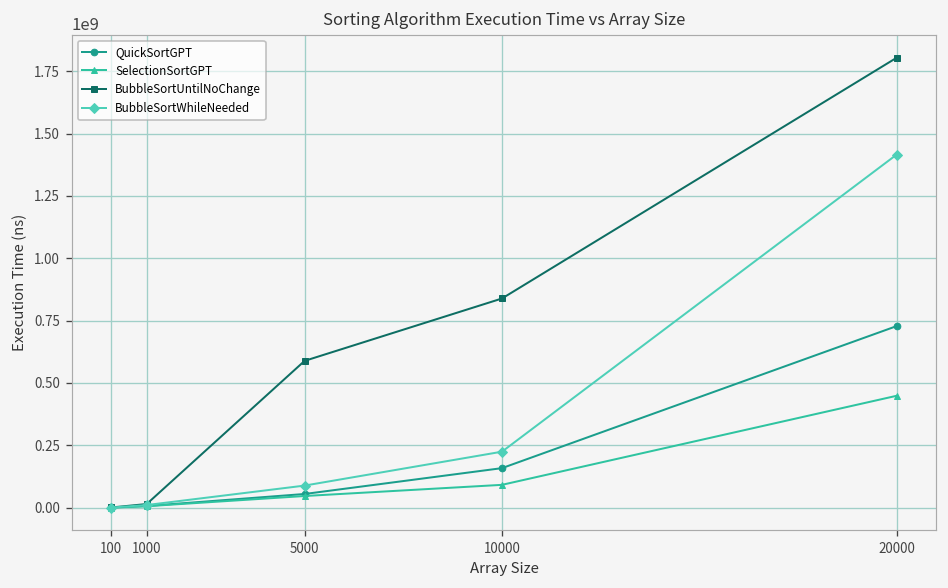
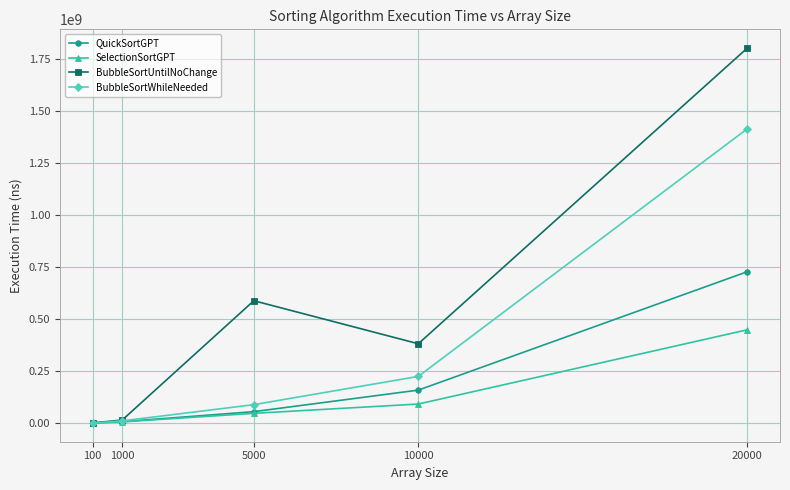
  {
    "BubbleSortUntilNoChange": {
      "5000": 590000000,
-     "10000": 840000000,
+     "10000": 380000000,
      "20000": 1800000000
    }
  }
